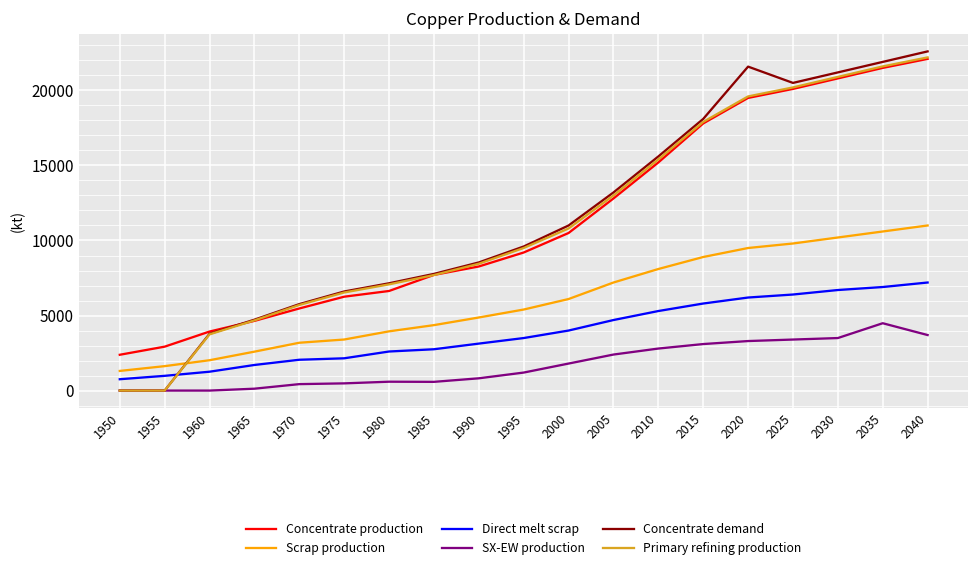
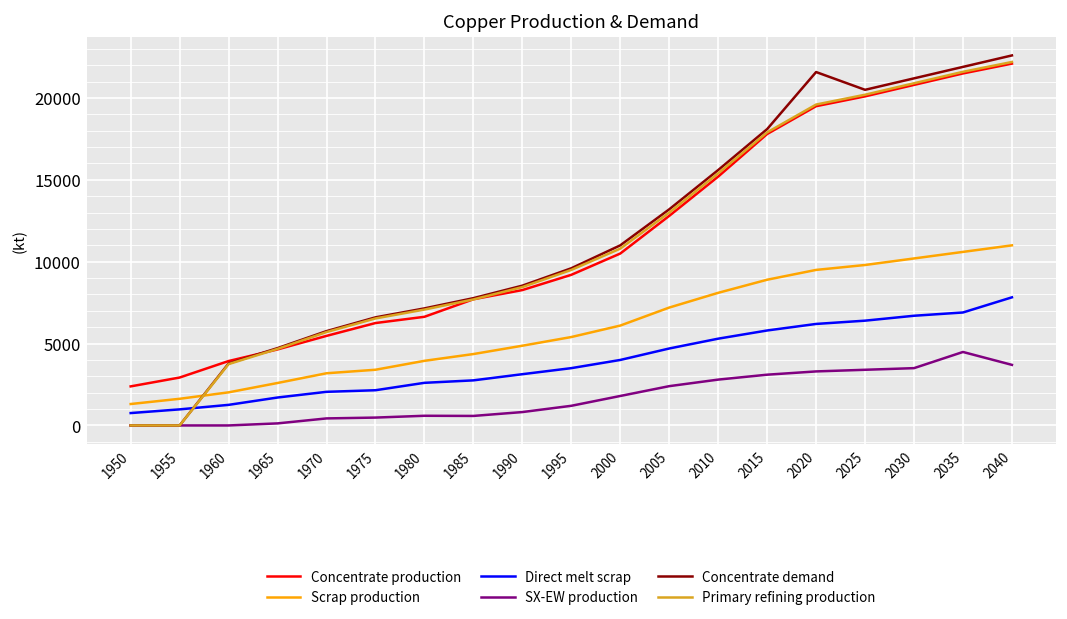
  {
    "Concentrate production": {
      "1950": 2400,
      "1955": 2900,
      "1970": 5500,
      "1975": 6300,
      "1980": 6600,
      "1995": 9200,
      "2000": 10500,
      "2005": 12800,
      "2010": 15200
    },
    "Direct melt scrap": {
      "1950": 800,
      "1955": 1000,
      "1960": 1300,
      "1965": 1700,
      "1970": 2100,
      "1975": 2200,
      "1980": 2600,
      "1985": 2800,
      "1990": 3100,
      "1995": 3500,
      "2000": 4000,
      "2005": 4700,
      "2010": 5300,
      "2015": 5800,
      "2020": 6200,
      "2025": 6400,
      "2030": 6700,
      "2035": 6900,
-     "2040": 7200
+     "2040": 7800
    },
    "SX-EW production": {
      "1960": 0,
      "1965": 100,
      "1970": 400,
      "1975": 500,
      "1980": 600,
      "1985": 600,
      "1990": 800,
      "1995": 1200,
      "2000": 1800,
      "2005": 2400,
      "2010": 2800,
      "2015": 3100,
      "2020": 3300,
      "2025": 3400,
      "2030": 3500,
      "2035": 4500,
      "2040": 3700
    },
    "Concentrate demand": {
      "2000": 11000,
      "2005": 13200,
      "2010": 15600,
      "2015": 18100,
      "2020": 21600,
      "2025": 20500,
      "2030": 21200,
      "2035": 21900,
      "2040": 22600
    }
  }
